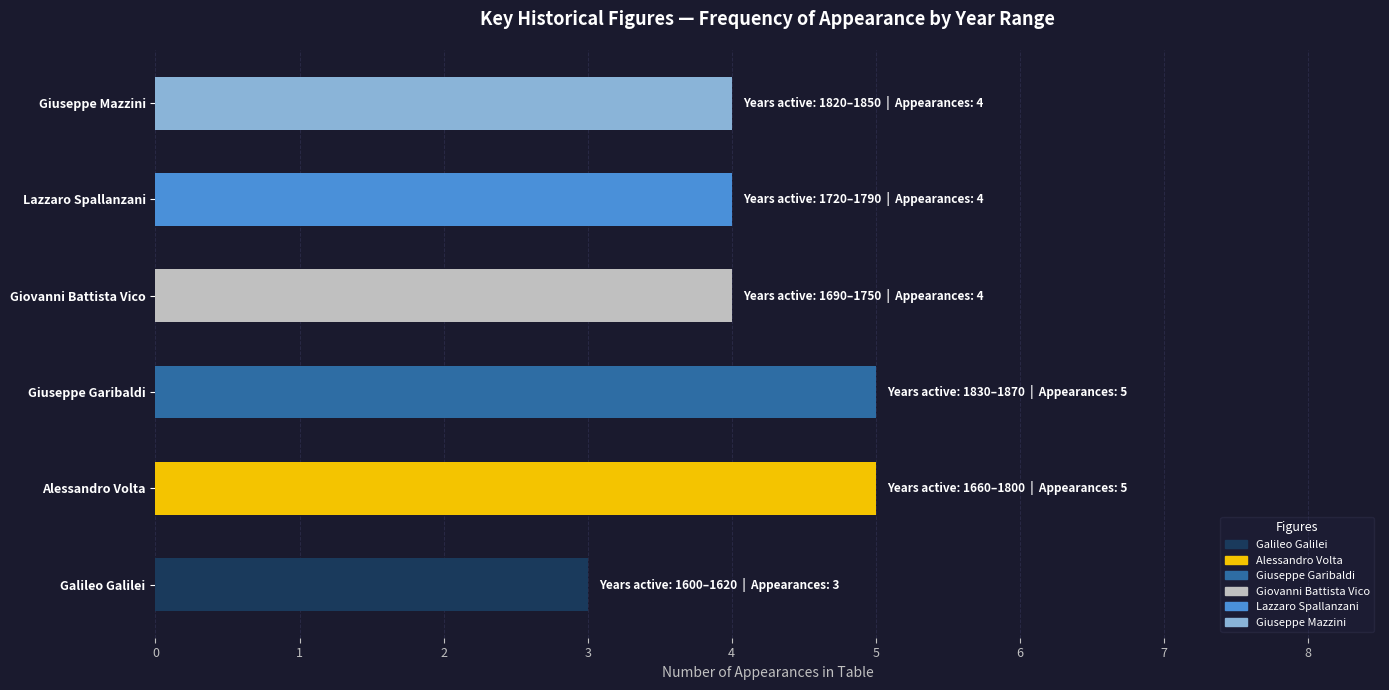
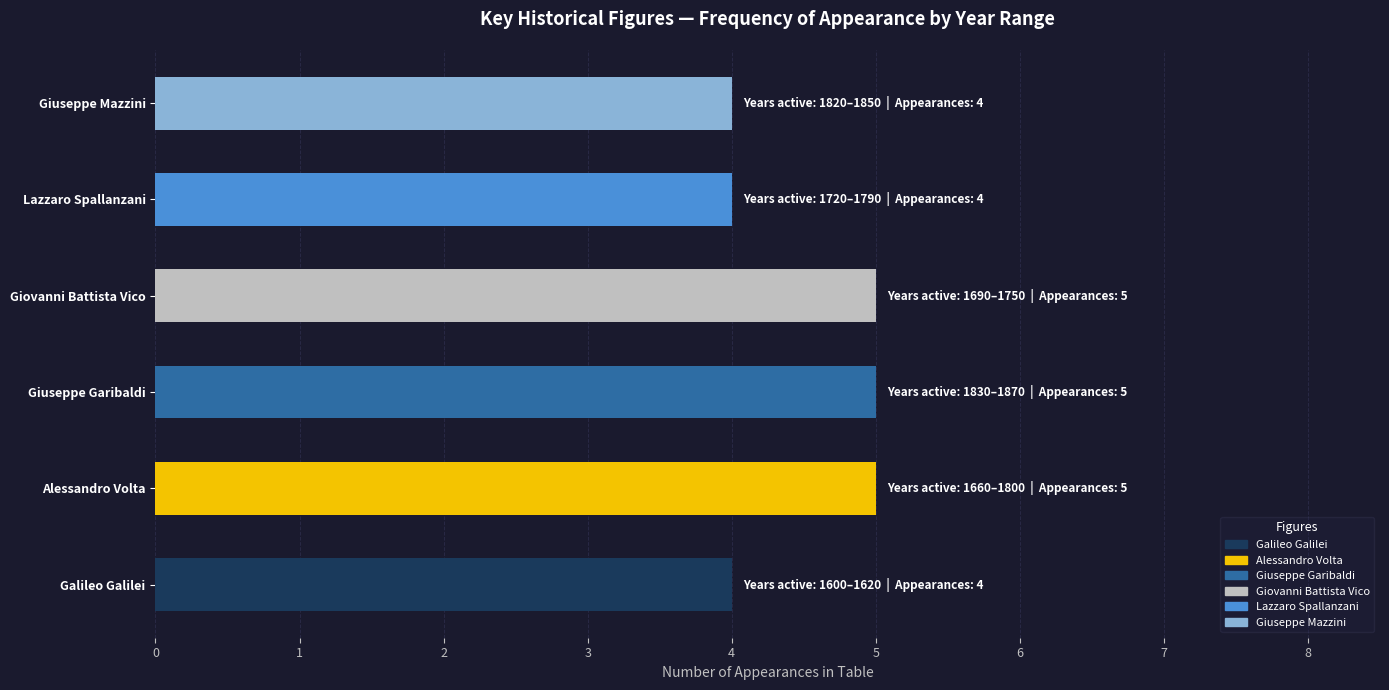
  {
    "Giuseppe Mazzini": 4,
    "Lazzaro Spallanzani": 4,
-   "Giovanni Battista Vico": 4,
+   "Giovanni Battista Vico": 5,
    "Giuseppe Garibaldi": 5,
    "Alessandro Volta": 5,
-   "Galileo Galilei": 3
+   "Galileo Galilei": 4
  }
